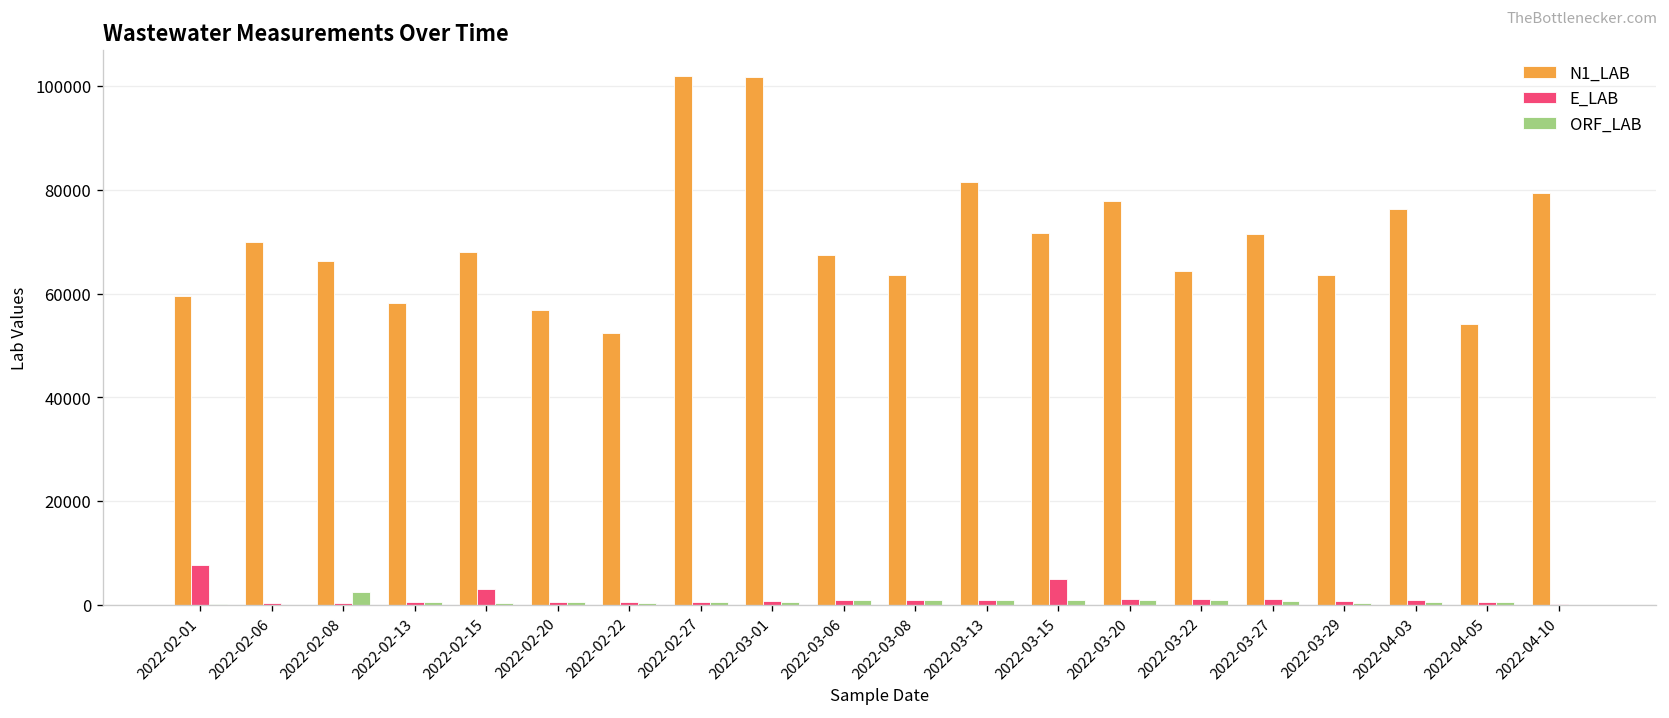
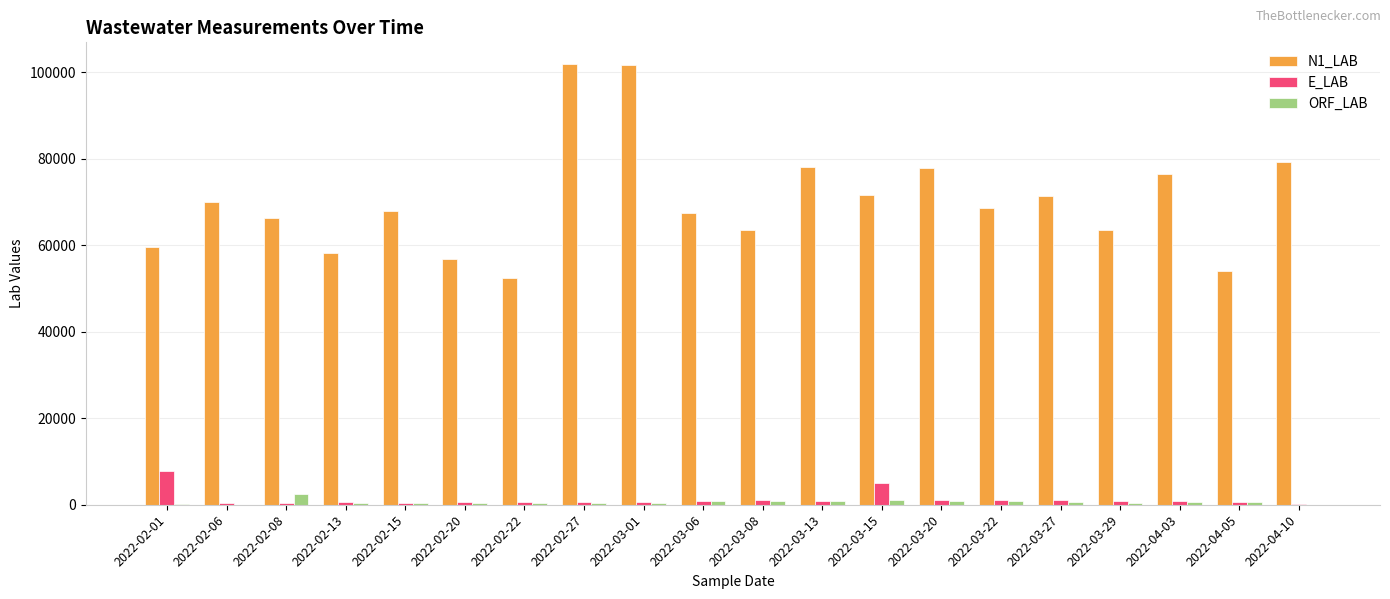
  {
    "N1_LAB": {
      "2022-02-01": 60000,
      "2022-02-06": 70000,
      "2022-02-08": 66000,
      "2022-02-13": 58000,
      "2022-02-15": 68000,
      "2022-02-20": 57000,
      "2022-02-22": 52000,
      "2022-02-27": 102000,
      "2022-03-01": 102000,
      "2022-03-06": 67000,
      "2022-03-08": 64000,
-     "2022-03-13": 82000,
+     "2022-03-13": 78000,
      "2022-03-15": 72000,
      "2022-03-20": 78000,
-     "2022-03-22": 64000,
+     "2022-03-22": 69000,
      "2022-03-27": 71000,
      "2022-03-29": 64000,
      "2022-04-03": 76000,
      "2022-04-05": 54000,
      "2022-04-10": 79000
    },
    "E_LAB": {
      "2022-02-01": 8000,
      "2022-02-13": 1000,
-     "2022-02-15": 3000,
+     "2022-02-15": 1000,
      "2022-02-20": 1000,
      "2022-02-27": 1000,
      "2022-03-01": 1000,
      "2022-03-06": 1000,
      "2022-03-08": 1000,
      "2022-03-13": 1000,
      "2022-03-15": 5000,
      "2022-03-20": 1000,
      "2022-03-22": 1000,
      "2022-03-27": 1000,
      "2022-03-29": 1000,
      "2022-04-03": 1000,
      "2022-04-05": 1000
    },
    "ORF_LAB": {
      "2022-02-08": 3000,
      "2022-03-06": 1000,
      "2022-03-08": 1000,
      "2022-03-13": 1000,
      "2022-03-15": 1000,
      "2022-03-20": 1000,
      "2022-03-22": 1000,
      "2022-03-27": 1000,
      "2022-04-03": 1000
    }
  }
